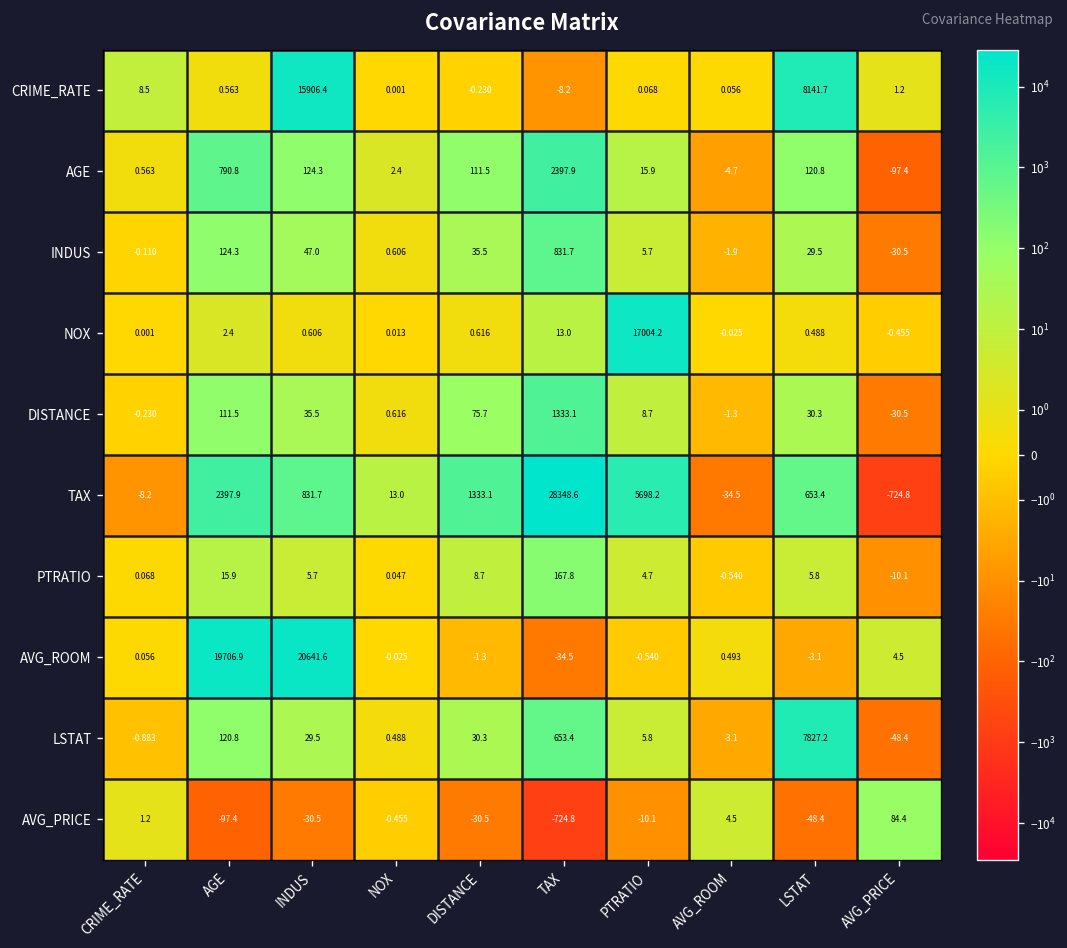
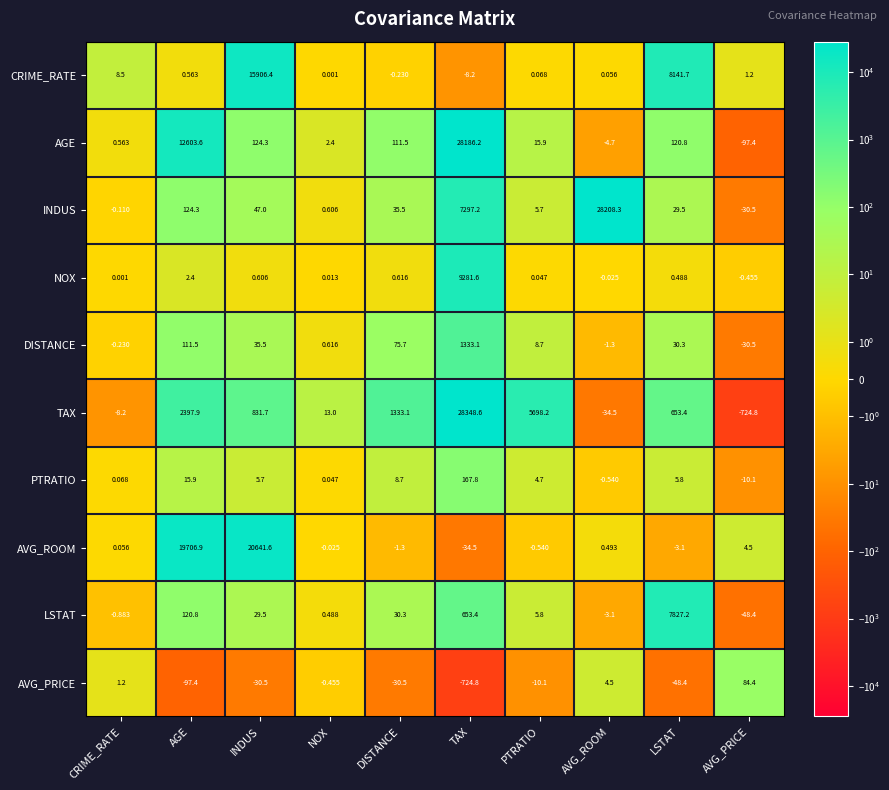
  {
    "CRIME_RATE": {
      "CRIME_RATE": 8.5,
      "AGE": 0.563,
      "INDUS": 15906.4,
      "NOX": 0.001,
      "DISTANCE": -0.230,
      "TAX": -8.2,
      "PTRATIO": 0.068,
      "AVG_ROOM": 0.056,
      "LSTAT": 8141.7,
      "AVG_PRICE": 1.2
    },
    "AGE": {
      "CRIME_RATE": 0.563,
-     "AGE": 790.8,
+     "AGE": 12603.6,
      "INDUS": 124.3,
      "NOX": 2.4,
      "DISTANCE": 111.5,
-     "TAX": 2397.9,
+     "TAX": 28186.2,
      "PTRATIO": 15.9,
      "AVG_ROOM": -4.7,
      "LSTAT": 120.8,
      "AVG_PRICE": -97.4
    },
    "INDUS": {
      "CRIME_RATE": -0.110,
      "AGE": 124.3,
      "INDUS": 47.0,
      "NOX": 0.606,
      "DISTANCE": 35.5,
-     "TAX": 831.7,
+     "TAX": 7297.2,
      "PTRATIO": 5.7,
-     "AVG_ROOM": -1.9,
+     "AVG_ROOM": 28208.3,
      "LSTAT": 29.5,
      "AVG_PRICE": -30.5
    },
    "NOX": {
      "CRIME_RATE": 0.001,
      "AGE": 2.4,
      "INDUS": 0.606,
      "NOX": 0.013,
      "DISTANCE": 0.616,
-     "TAX": 13.0,
-     "PTRATIO": 17004.2,
+     "TAX": 9281.6,
+     "PTRATIO": 0.047,
      "AVG_ROOM": -0.025,
      "LSTAT": 0.488,
      "AVG_PRICE": -0.455
    },
    "DISTANCE": {
      "CRIME_RATE": -0.230,
      "AGE": 111.5,
      "INDUS": 35.5,
      "NOX": 0.616,
      "DISTANCE": 75.7,
      "TAX": 1333.1,
      "PTRATIO": 8.7,
      "AVG_ROOM": -1.3,
      "LSTAT": 30.3,
      "AVG_PRICE": -30.5
    },
    "TAX": {
      "CRIME_RATE": -8.2,
      "AGE": 2397.9,
      "INDUS": 831.7,
      "NOX": 13.0,
      "DISTANCE": 1333.1,
      "TAX": 28348.6,
      "PTRATIO": 5698.2,
      "AVG_ROOM": -34.5,
      "LSTAT": 653.4,
      "AVG_PRICE": -724.8
    },
    "PTRATIO": {
      "CRIME_RATE": 0.068,
      "AGE": 15.9,
      "INDUS": 5.7,
      "NOX": 0.047,
      "DISTANCE": 8.7,
      "TAX": 167.8,
      "PTRATIO": 4.7,
      "AVG_ROOM": -0.540,
      "LSTAT": 5.8,
      "AVG_PRICE": -10.1
    },
    "AVG_ROOM": {
      "CRIME_RATE": 0.056,
      "AGE": 19706.9,
      "INDUS": 20641.6,
      "NOX": -0.025,
      "DISTANCE": -1.3,
      "TAX": -34.5,
      "PTRATIO": -0.540,
      "AVG_ROOM": 0.493,
      "LSTAT": -3.1,
      "AVG_PRICE": 4.5
    },
    "LSTAT": {
      "CRIME_RATE": -0.883,
      "AGE": 120.8,
      "INDUS": 29.5,
      "NOX": 0.488,
      "DISTANCE": 30.3,
      "TAX": 653.4,
      "PTRATIO": 5.8,
      "AVG_ROOM": -3.1,
      "LSTAT": 7827.2,
      "AVG_PRICE": -48.4
    },
    "AVG_PRICE": {
      "CRIME_RATE": 1.2,
      "AGE": -97.4,
      "INDUS": -30.5,
      "NOX": -0.455,
      "DISTANCE": -30.5,
      "TAX": -724.8,
      "PTRATIO": -10.1,
      "AVG_ROOM": 4.5,
      "LSTAT": -48.4,
      "AVG_PRICE": 84.4
    }
  }
